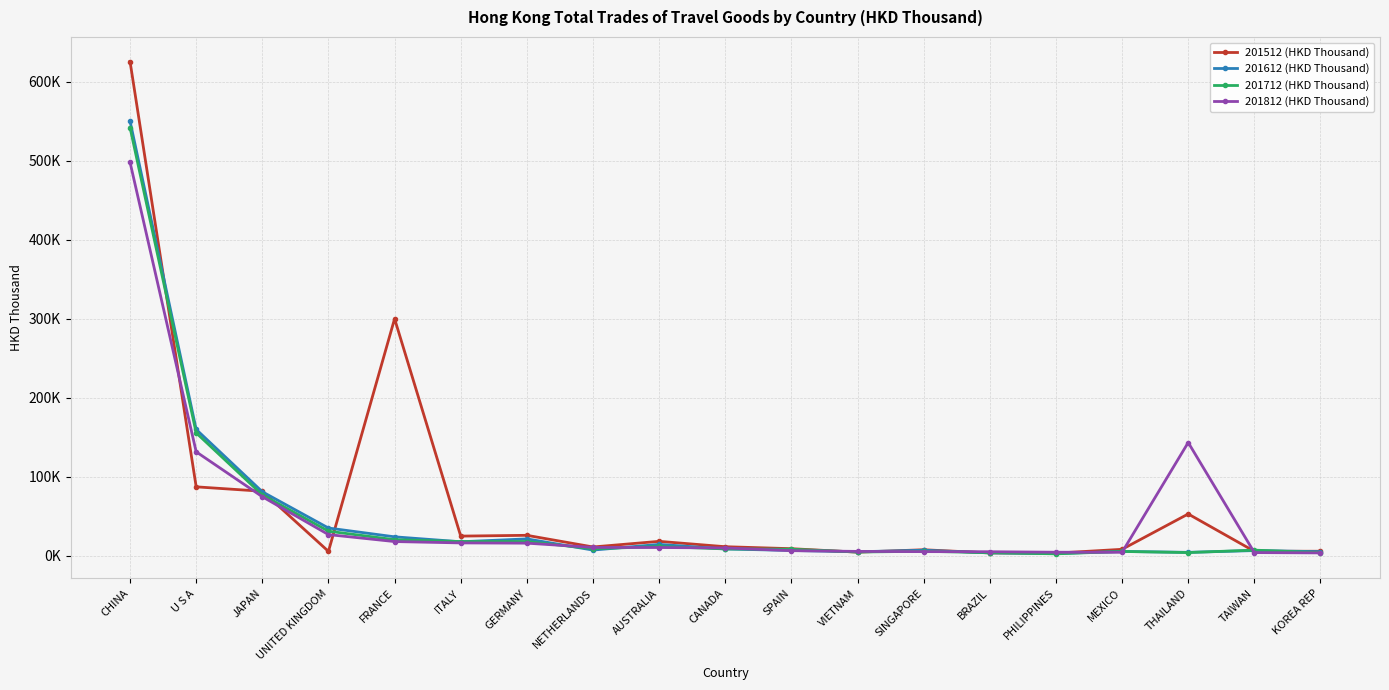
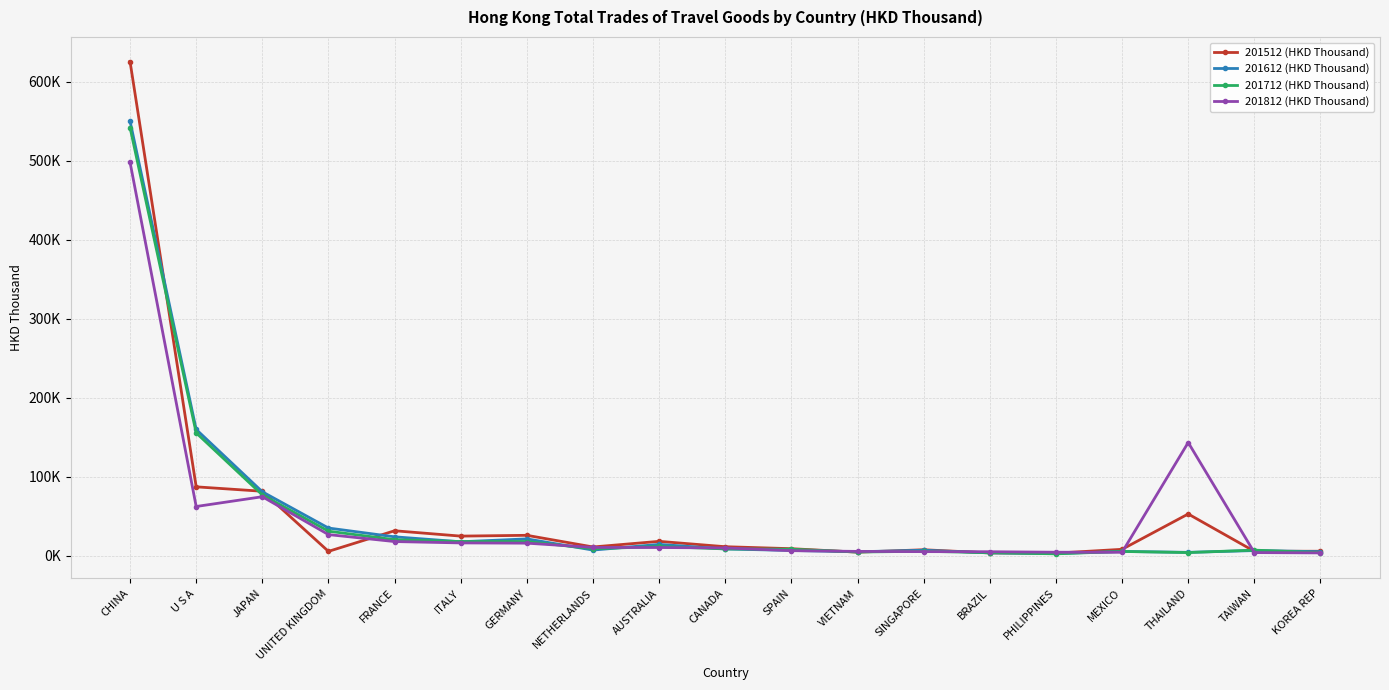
  {
    "201512 (HKD Thousand)": {
      "CHINA": 630000,
      "U S A": 90000,
      "UNITED KINGDOM": 10000,
-     "FRANCE": 300000,
+     "FRANCE": 30000,
      "ITALY": 20000,
      "GERMANY": 30000,
      "AUSTRALIA": 20000,
      "THAILAND": 50000
    },
    "201612 (HKD Thousand)": {
      "CHINA": 550000,
      "U S A": 160000,
      "UNITED KINGDOM": 40000,
      "FRANCE": 20000,
      "GERMANY": 20000
    },
    "201712 (HKD Thousand)": {
      "CHINA": 540000,
      "U S A": 160000,
      "UNITED KINGDOM": 30000
    },
    "201812 (HKD Thousand)": {
      "CHINA": 500000,
-     "U S A": 130000,
+     "U S A": 60000,
      "UNITED KINGDOM": 30000,
      "THAILAND": 140000
    }
  }
